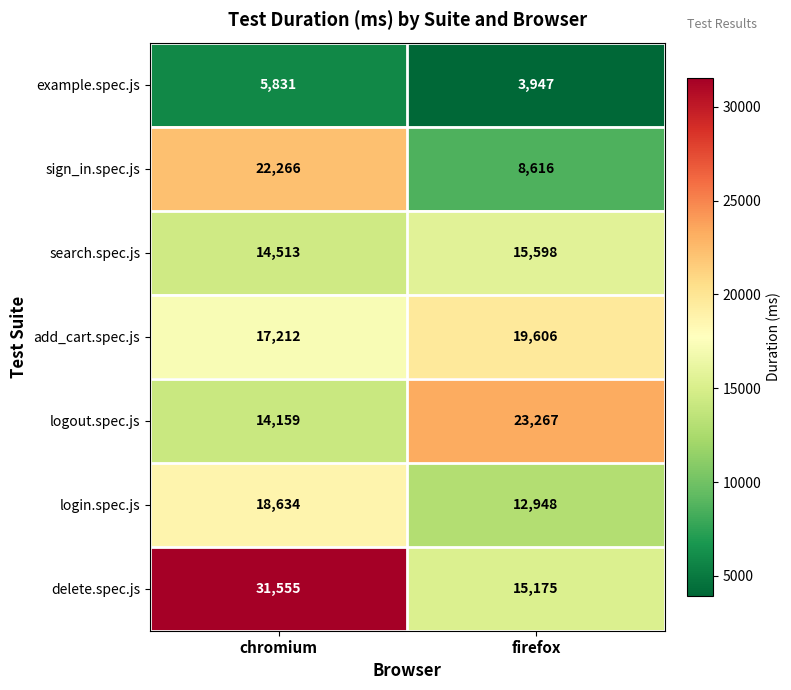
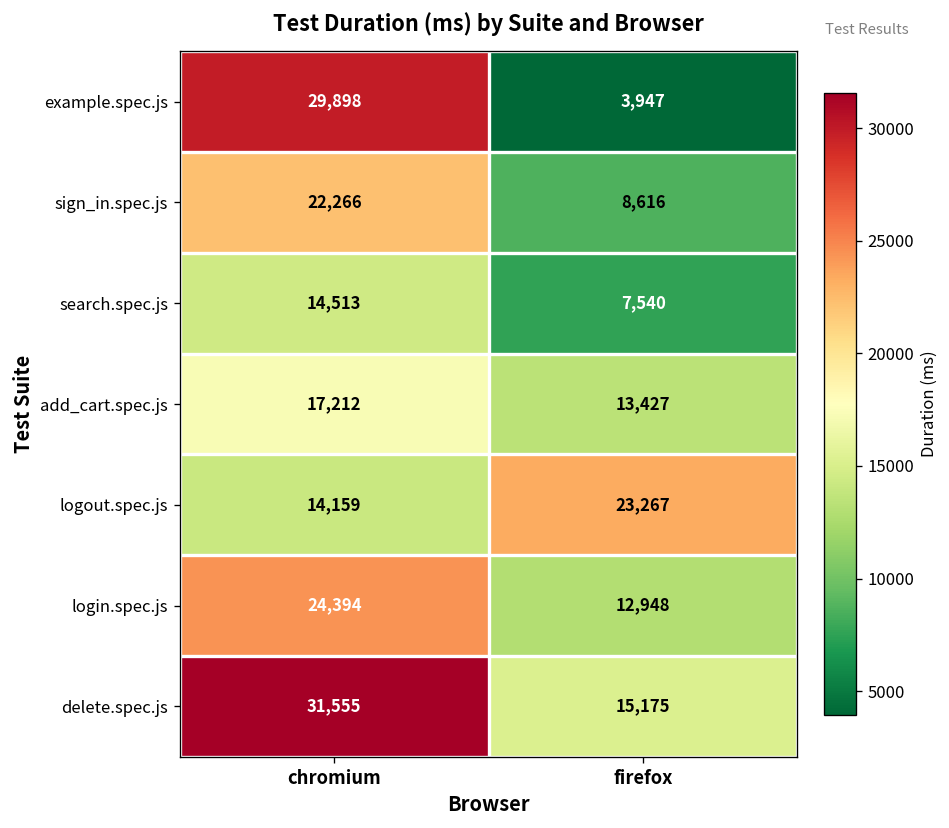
  {
    "example.spec.js": {
-     "chromium": "5,831",
+     "chromium": "29,898",
      "firefox": "3,947"
    },
    "sign_in.spec.js": {
      "chromium": "22,266",
      "firefox": "8,616"
    },
    "search.spec.js": {
      "chromium": "14,513",
-     "firefox": "15,598"
+     "firefox": "7,540"
    },
    "add_cart.spec.js": {
      "chromium": "17,212",
-     "firefox": "19,606"
+     "firefox": "13,427"
    },
    "logout.spec.js": {
      "chromium": "14,159",
      "firefox": "23,267"
    },
    "login.spec.js": {
-     "chromium": "18,634",
+     "chromium": "24,394",
      "firefox": "12,948"
    },
    "delete.spec.js": {
      "chromium": "31,555",
      "firefox": "15,175"
    }
  }
